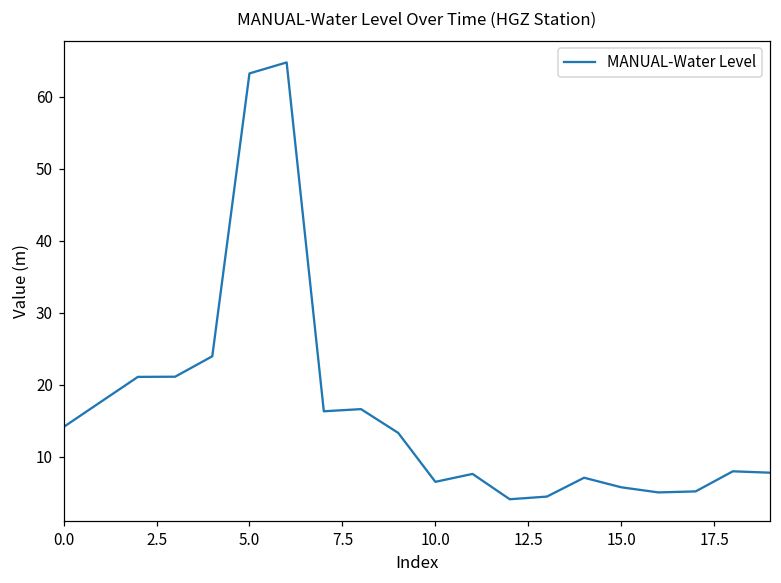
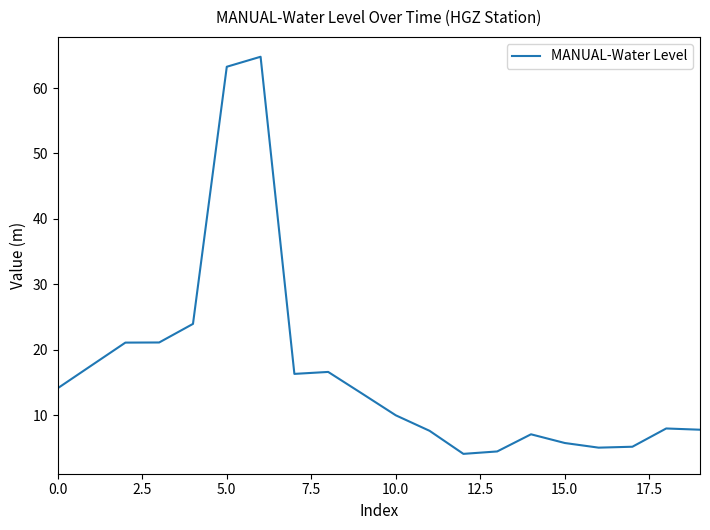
  {
    "0.0": 14,
    "5.0": 63,
-   "10.0": 7,
+   "10.0": 10,
    "15.0": 6
  }
